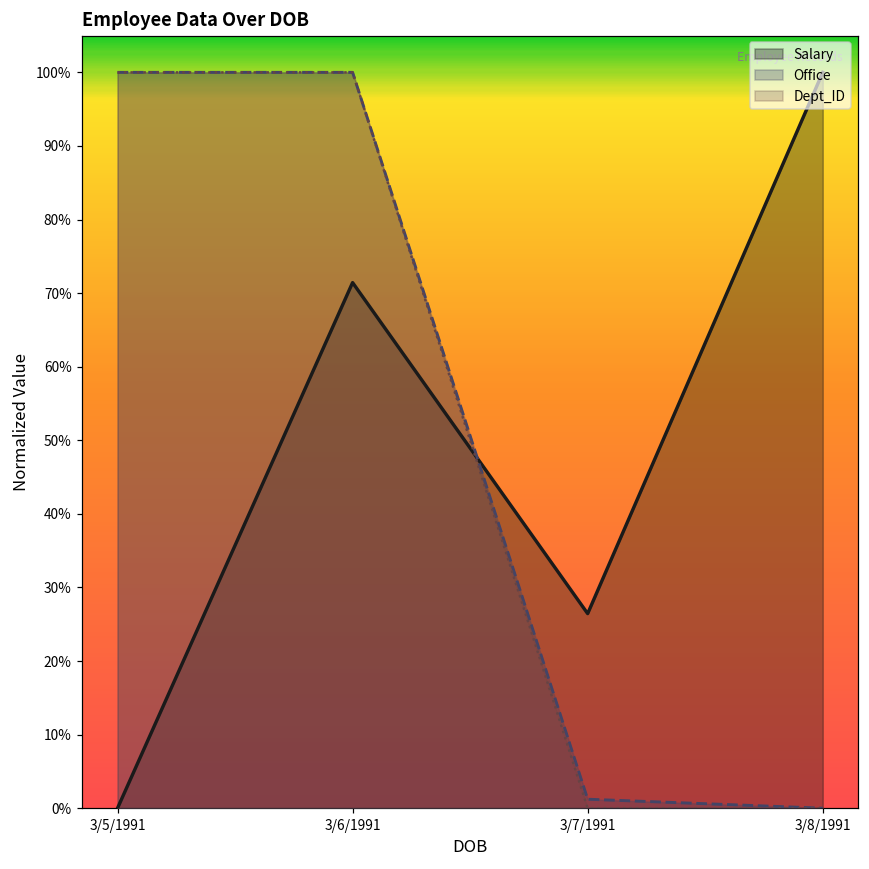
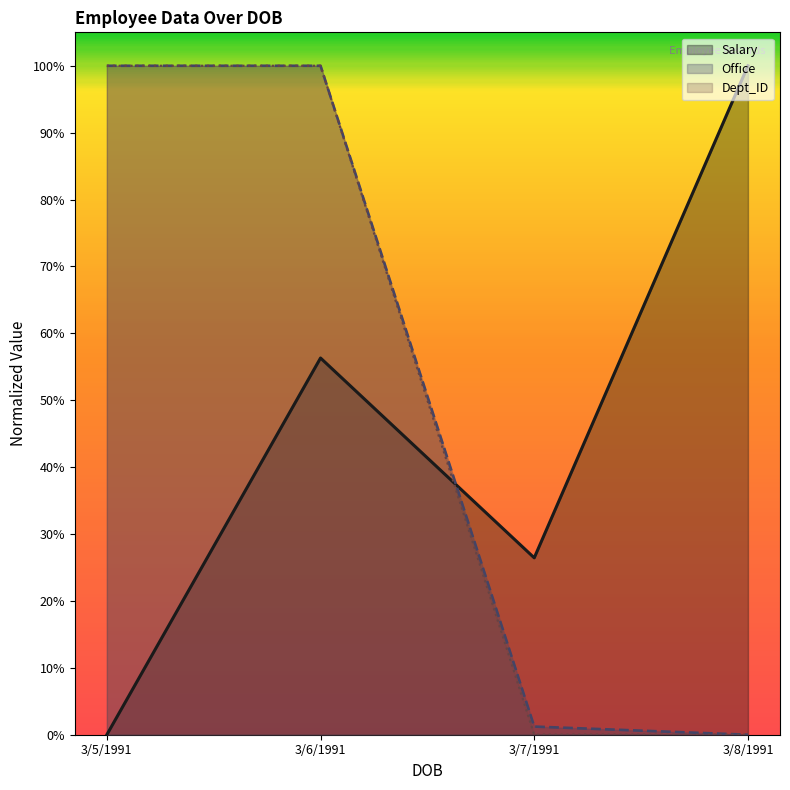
  {
    "Salary": {
      "3/5/1991": "0%",
-     "3/6/1991": "71%",
+     "3/6/1991": "56%",
      "3/7/1991": "26%"
    }
  }
